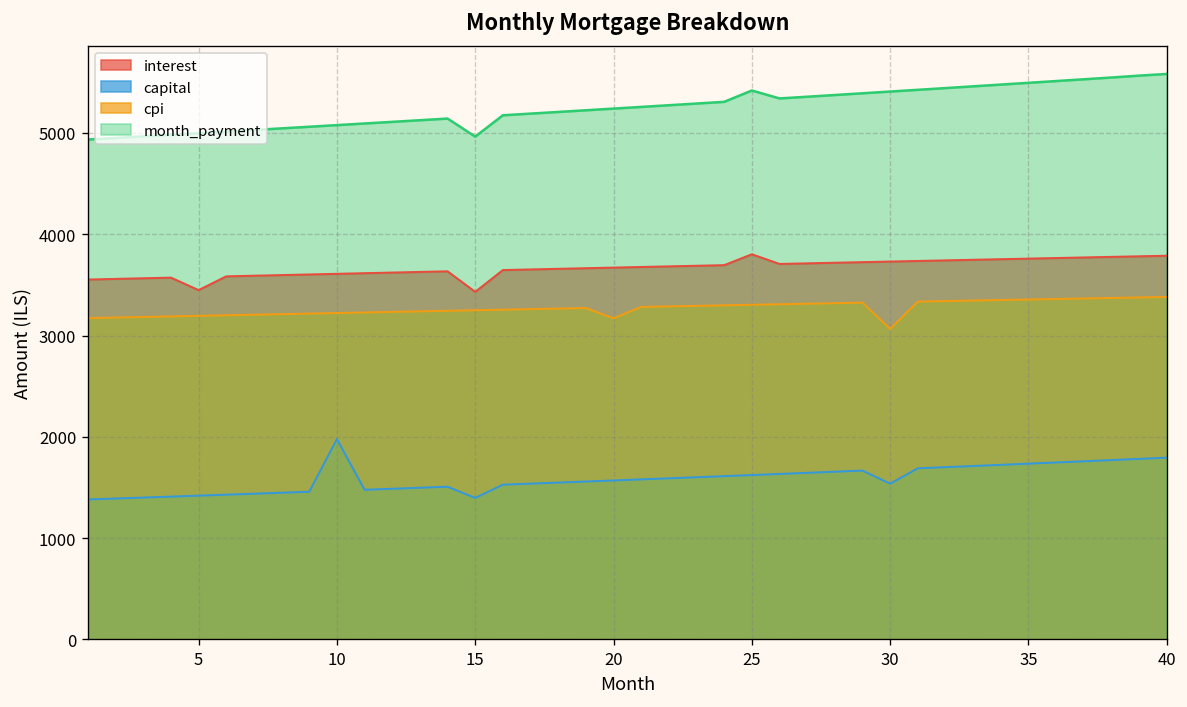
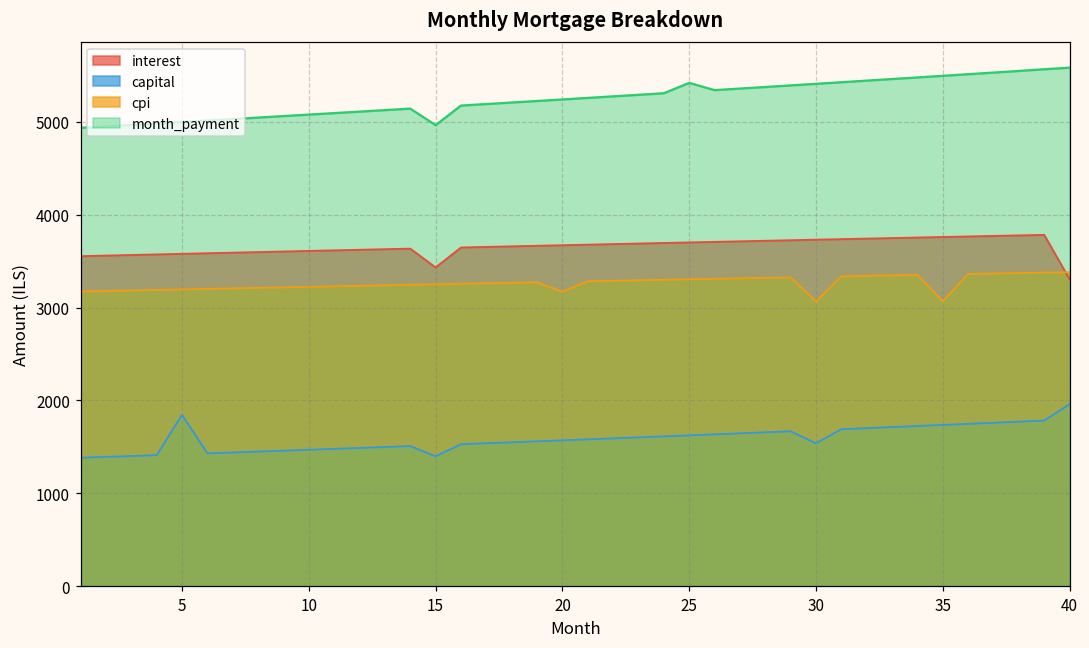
  {
    "interest": {
-     "5": 3400,
+     "5": 3600,
      "10": 3600,
      "15": 3400,
      "20": 3700,
-     "25": 3800,
+     "25": 3700,
      "30": 3700,
      "35": 3800,
-     "40": 3800
+     "40": 3300
    },
    "capital": {
-     "5": 1400,
-     "10": 2000,
+     "5": 1800,
+     "10": 1500,
      "15": 1400,
      "20": 1600,
      "25": 1600,
      "30": 1500,
      "35": 1700,
-     "40": 1800
+     "40": 2000
    },
    "cpi": {
      "5": 3200,
      "10": 3200,
      "15": 3300,
      "20": 3200,
      "25": 3300,
      "30": 3100,
-     "35": 3400,
+     "35": 3100,
      "40": 3400
    },
    "month_payment": {
      "10": 5100,
      "15": 5000,
      "20": 5200,
      "25": 5400,
      "30": 5400,
      "35": 5500,
      "40": 5600
    }
  }
